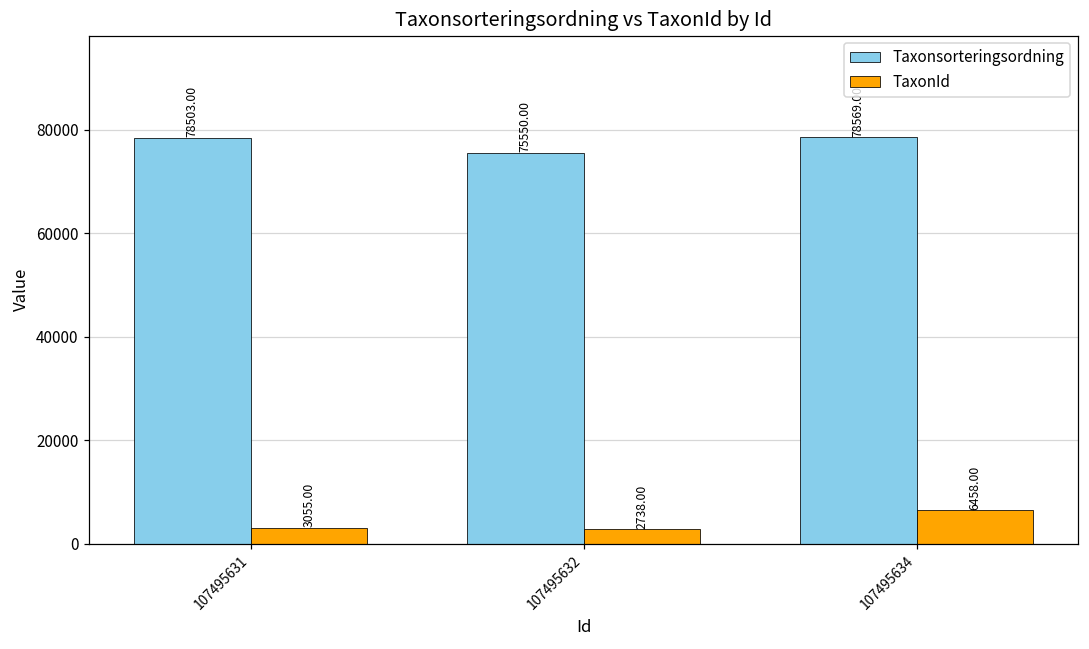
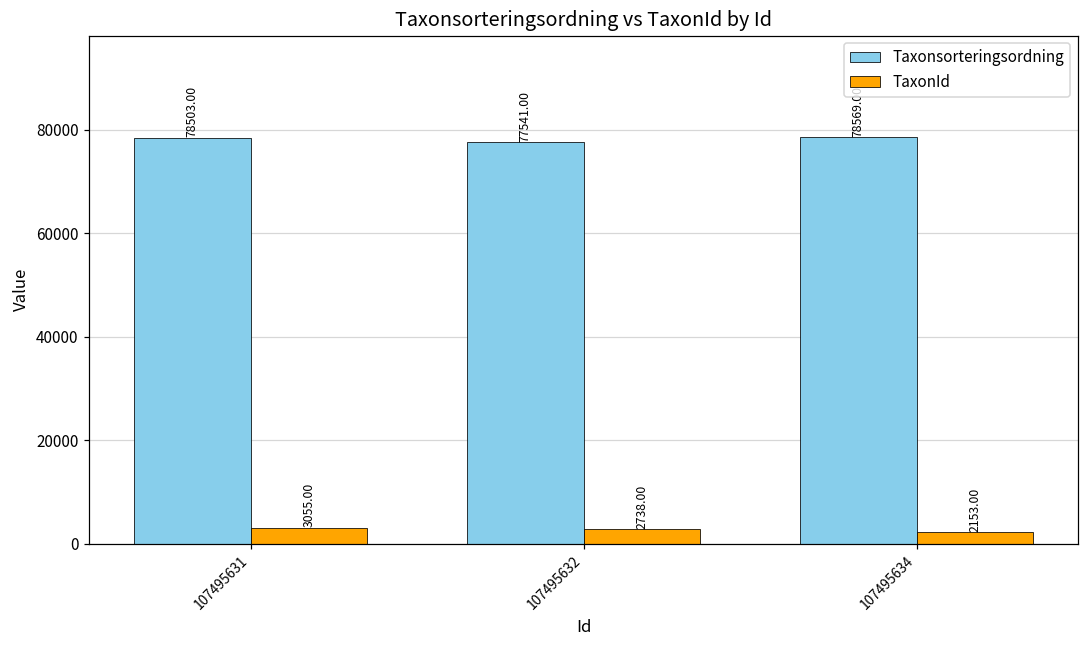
  {
    "Taxonsorteringsordning": {
      "107495631": 78503.00,
-     "107495632": 75550.00
+     "107495632": 77541.00
    },
    "TaxonId": {
      "107495631": 3055.00,
      "107495632": 2738.00,
-     "107495634": 6458.00
+     "107495634": 2153.00
    }
  }
